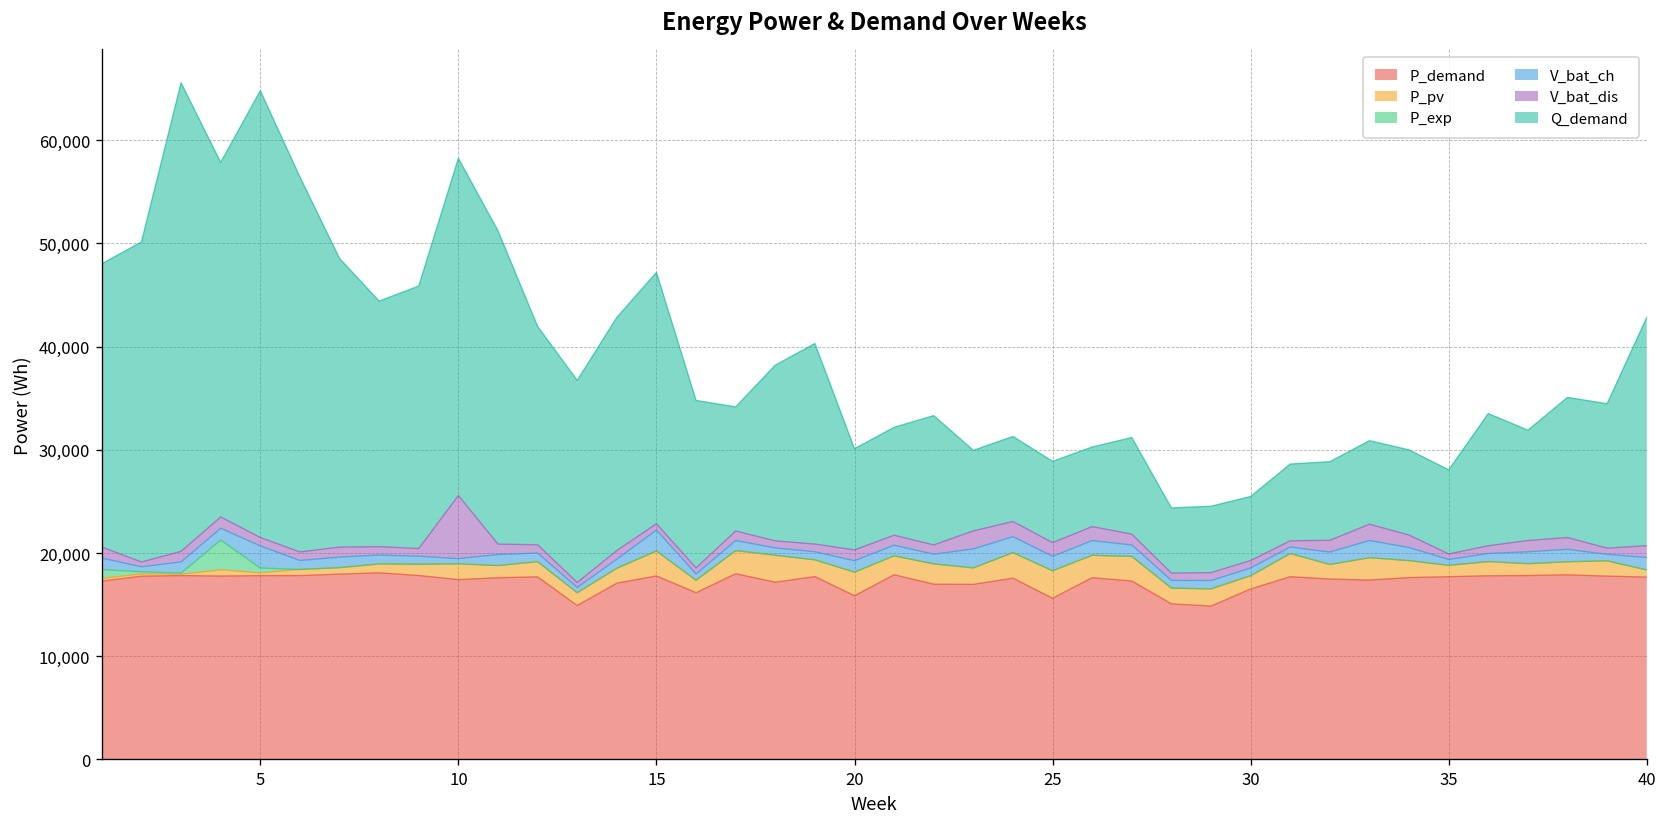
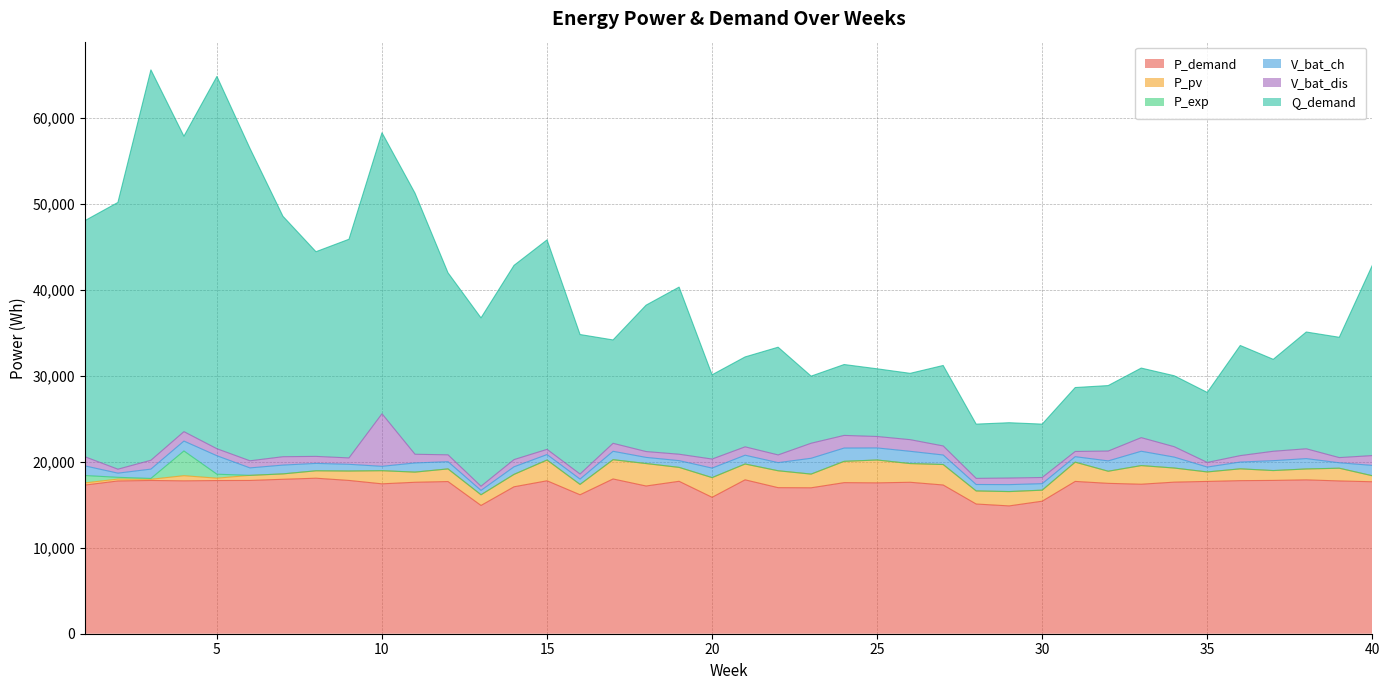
  {
    "P_demand": {
      "10": "17,000",
      "15": "18,000",
      "20": "16,000",
-     "25": "16,000",
-     "30": "17,000",
+     "25": "18,000",
+     "30": "15,000",
      "35": "18,000",
      "40": "18,000"
    },
    "V_bat_ch": {
      "5": "2,000",
      "10": "1,000",
-     "15": "2,000",
+     "15": "1,000",
      "20": "1,000",
      "25": "1,000",
      "30": "1,000",
      "35": "1,000",
      "40": "1,000"
    },
    "V_bat_dis": {
      "5": "1,000",
      "10": "6,000",
      "15": "1,000",
      "20": "1,000",
      "25": "1,000",
      "30": "1,000",
      "35": "1,000",
      "40": "1,000"
    }
  }
